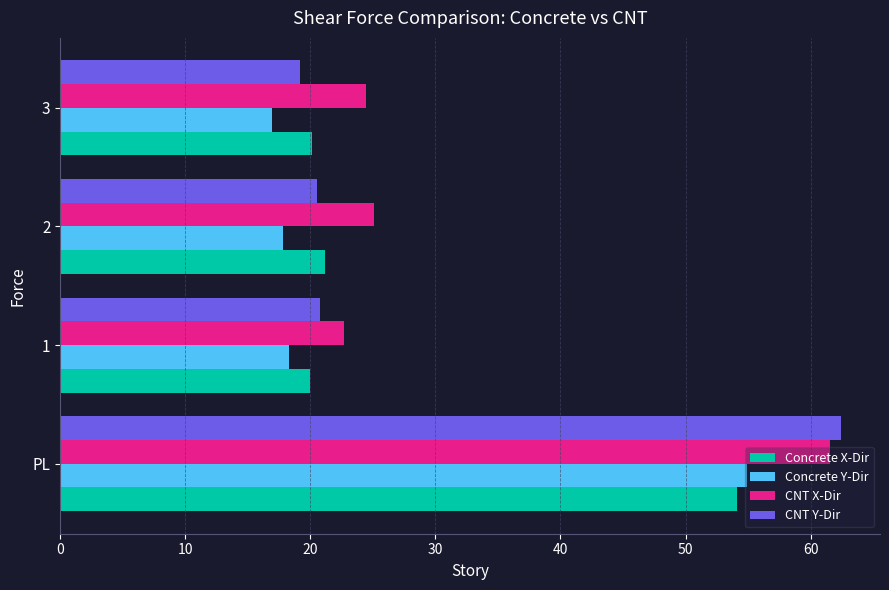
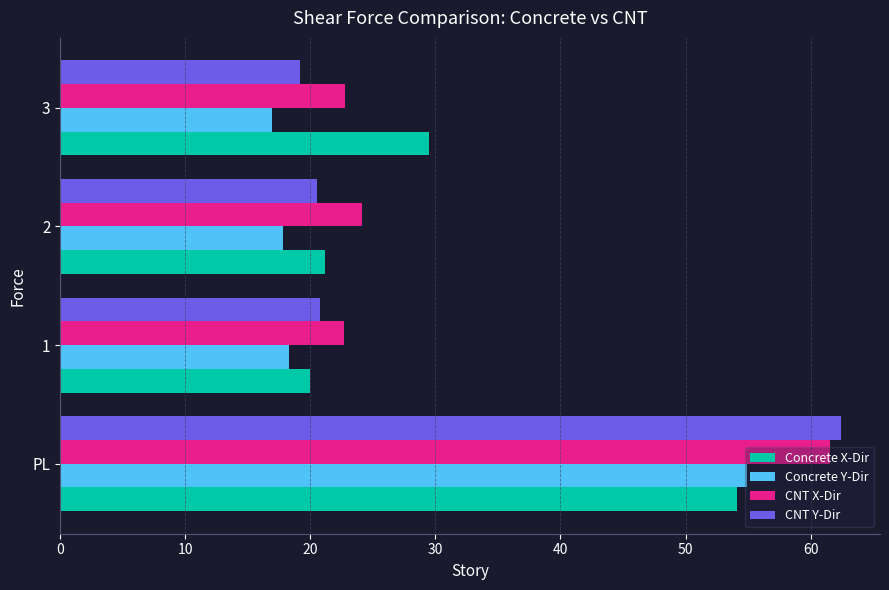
  {
    "Concrete X-Dir": {
-     "3": 20.1,
+     "3": 29.5,
      "2": 21.2,
      "1": 20.0,
      "PL": 54.1
    },
    "Concrete Y-Dir": {
      "3": 17.0,
      "2": 17.8,
      "1": 18.3
    },
    "CNT X-Dir": {
-     "3": 24.4,
-     "2": 25.1,
+     "3": 22.8,
+     "2": 24.1,
      "1": 22.7
    },
    "CNT Y-Dir": {
      "3": 19.2,
      "2": 20.6,
      "1": 20.8,
      "PL": 62.4
    }
  }
